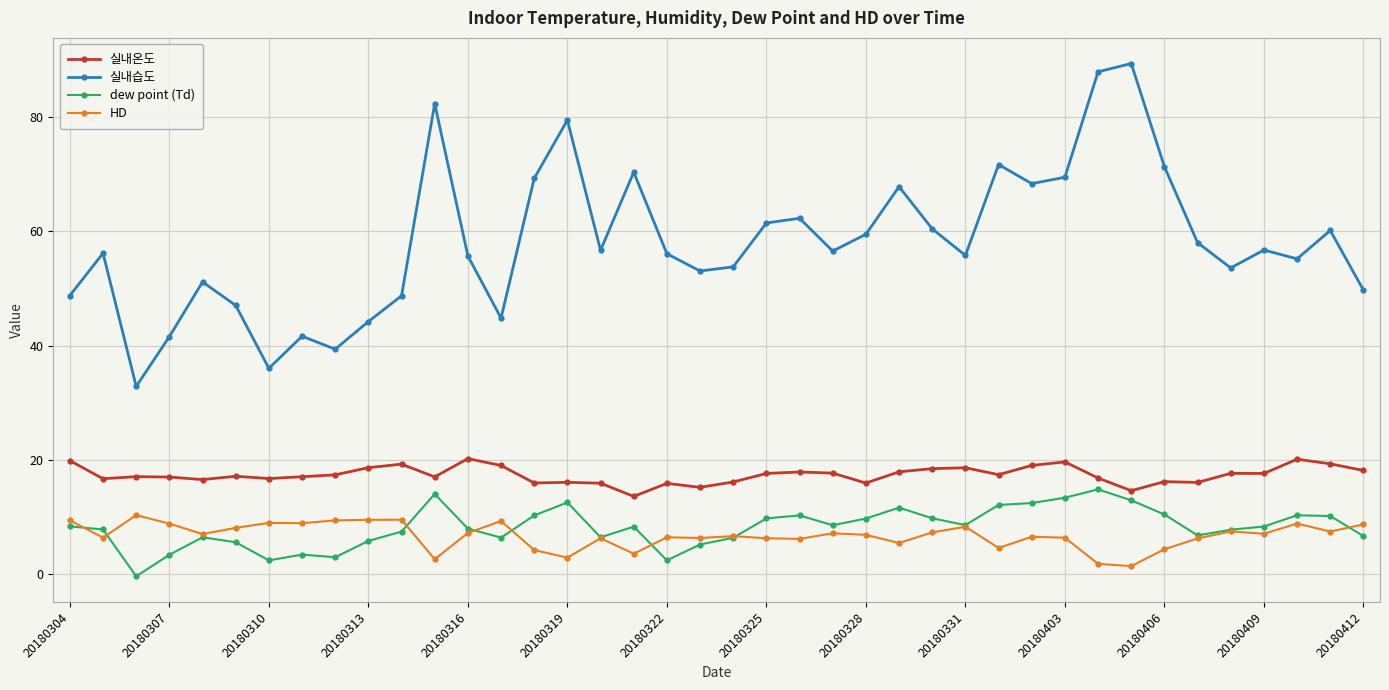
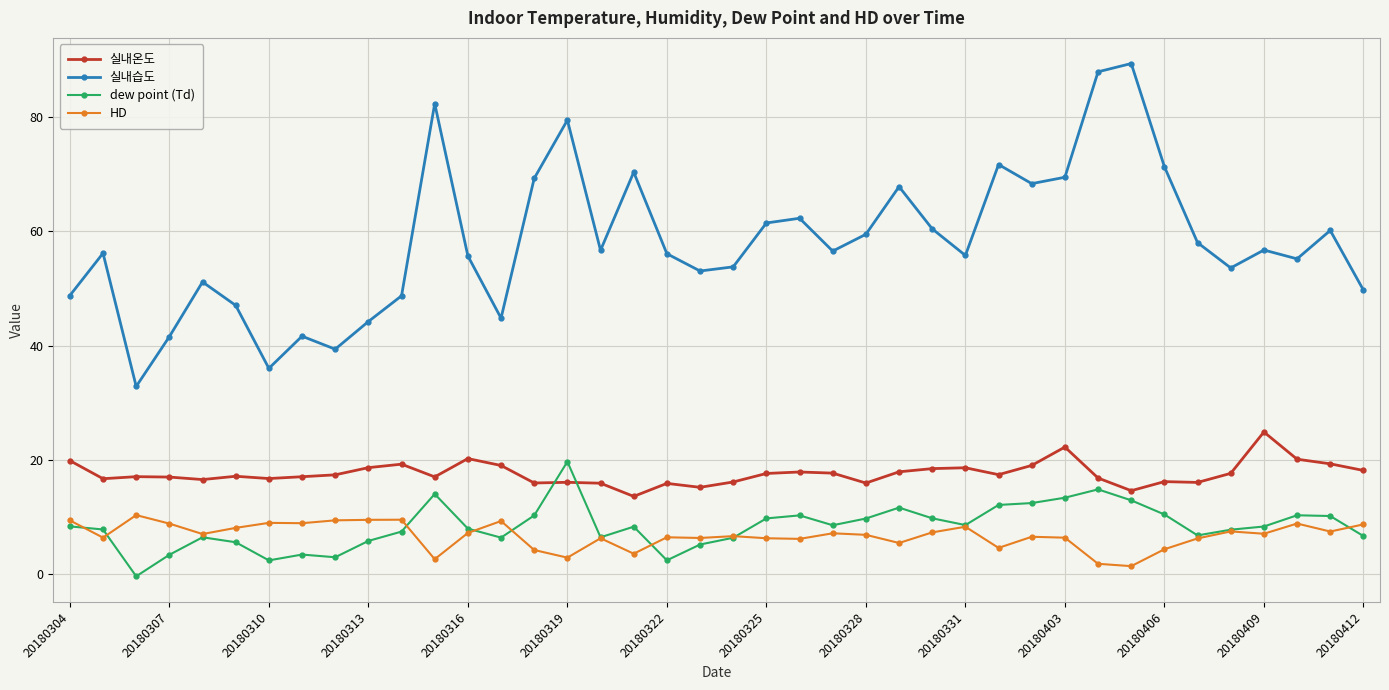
  {
    "실내온도": {
      "20180304": 20,
      "20180307": 17,
      "20180310": 17,
      "20180313": 19,
      "20180316": 20,
      "20180319": 16,
      "20180322": 16,
      "20180325": 18,
      "20180328": 16,
      "20180331": 19,
-     "20180403": 20,
+     "20180403": 22,
      "20180406": 16,
-     "20180409": 18,
+     "20180409": 25,
      "20180412": 18
    },
    "실내습도": {
      "20180304": 49,
      "20180307": 42,
      "20180310": 36,
      "20180313": 44,
      "20180316": 56,
      "20180319": 80,
      "20180322": 56,
      "20180325": 61,
      "20180328": 60,
      "20180331": 56,
      "20180403": 70,
      "20180406": 71,
      "20180409": 57,
      "20180412": 50
    },
    "dew point (Td)": {
      "20180304": 8,
      "20180307": 3,
      "20180310": 2,
      "20180313": 6,
      "20180316": 8,
-     "20180319": 12,
+     "20180319": 20,
      "20180322": 2,
      "20180325": 10,
      "20180328": 10,
      "20180403": 13,
      "20180406": 10,
      "20180409": 8,
      "20180412": 7
    },
    "HD": {
      "20180304": 9,
      "20180307": 9,
      "20180310": 9,
      "20180313": 9,
      "20180316": 7,
      "20180319": 3,
      "20180322": 6,
      "20180325": 6,
      "20180328": 7,
      "20180403": 6,
      "20180406": 4,
      "20180409": 7,
      "20180412": 9
    }
  }
